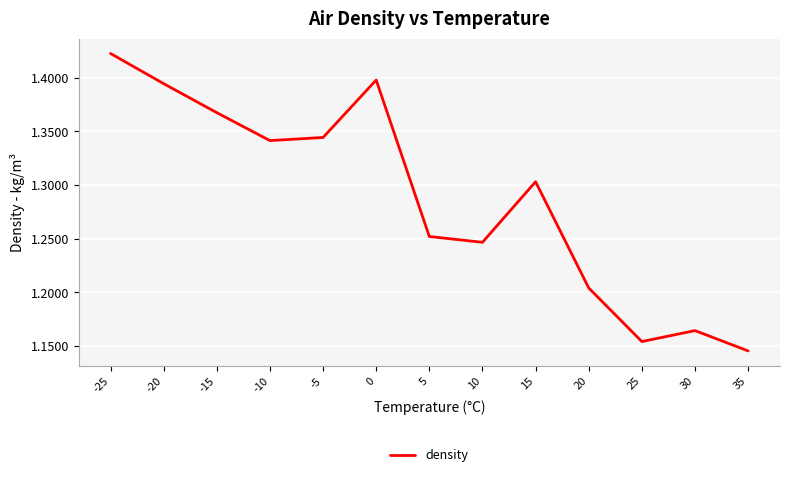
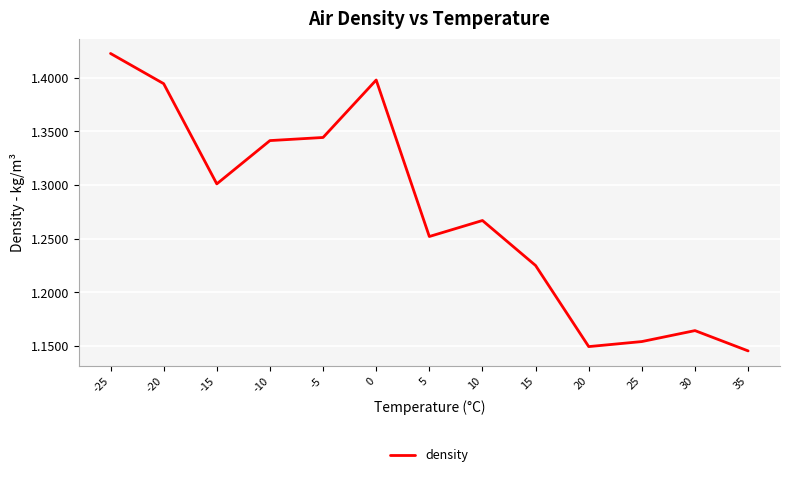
  {
    "-25": 1.422,
    "-20": 1.394,
-   "-15": 1.367,
+   "-15": 1.301,
    "-10": 1.341,
    "-5": 1.344,
    "0": 1.398,
    "5": 1.252,
-   "10": 1.247,
-   "15": 1.303,
-   "20": 1.204,
+   "10": 1.267,
+   "15": 1.225,
+   "20": 1.150,
    "25": 1.154,
    "30": 1.164,
    "35": 1.146
  }
